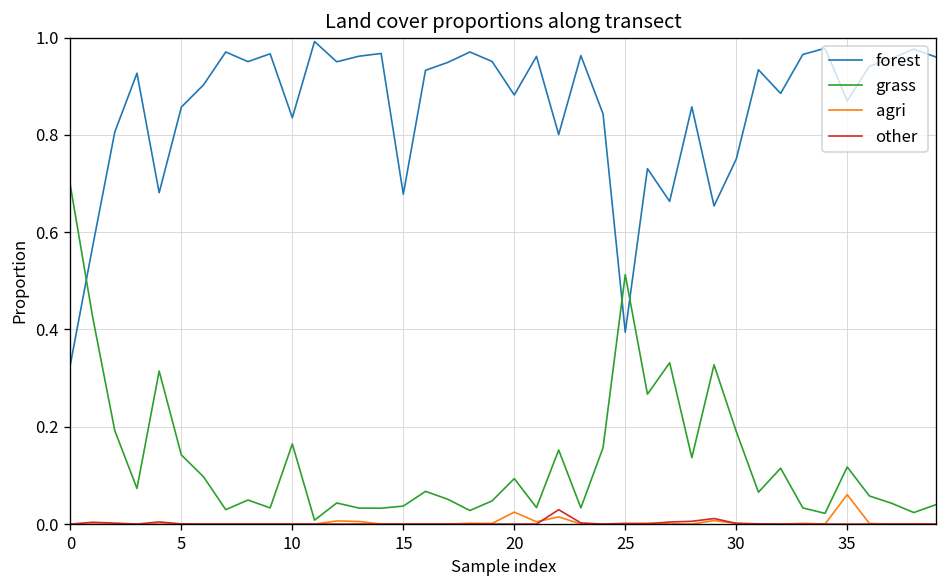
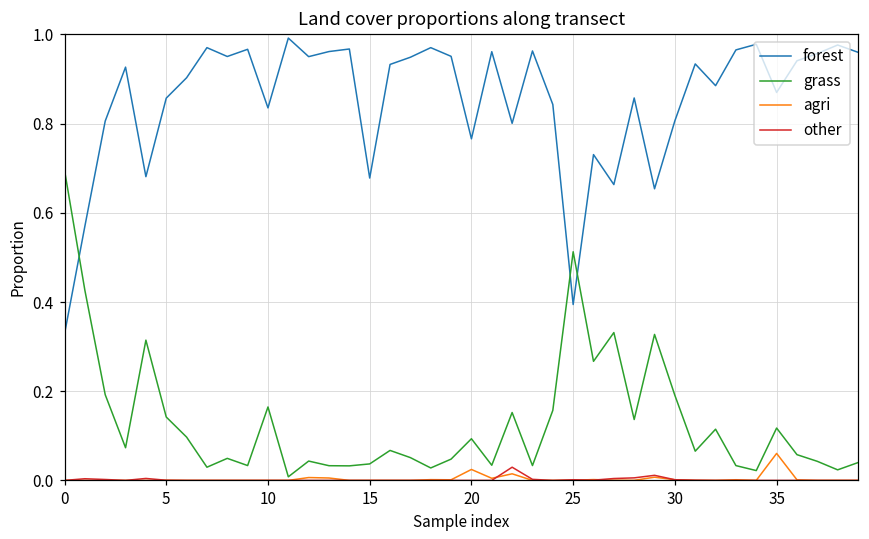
  {
    "forest": {
      "0": 0.33,
      "5": 0.86,
      "10": 0.84,
      "15": 0.68,
-     "20": 0.88,
+     "20": 0.77,
      "25": 0.39,
-     "30": 0.75
+     "30": 0.81
    },
    "grass": {
      "0": 0.70,
      "5": 0.14,
      "10": 0.16,
      "15": 0.04,
      "20": 0.09,
      "25": 0.51,
      "30": 0.19,
      "35": 0.12
    },
    "agri": {
      "20": 0.02,
      "35": 0.06
    },
    "other": {
      "20": 0.00,
      "35": 0.00
    }
  }
